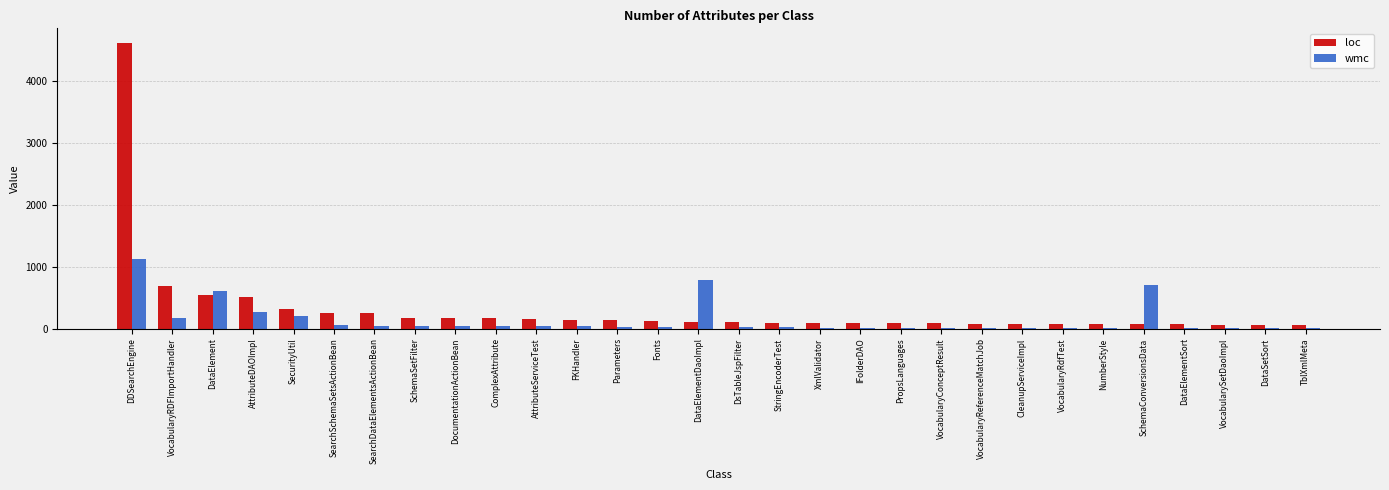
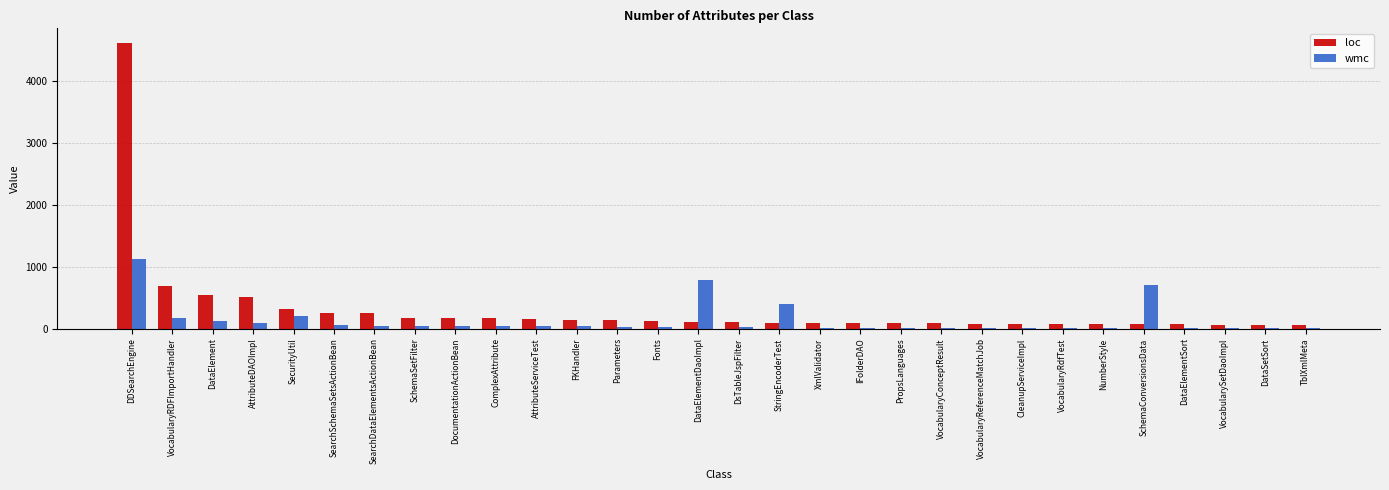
  {
    "loc": {
      "DDSearchEngine": 4600,
      "VocabularyRDFImportHandler": 700,
      "DataElement": 500,
      "AttributeDAOImpl": 500,
      "SecurityUtil": 300,
      "SearchSchemaSetsActionBean": 300,
      "SearchDataElementsActionBean": 300,
      "SchemaSetFilter": 200,
      "DocumentationActionBean": 200,
      "ComplexAttribute": 200,
      "AttributeServiceTest": 100,
      "FKHandler": 100,
      "Parameters": 100,
      "Fonts": 100,
      "DataElementDaoImpl": 100,
      "DsTableJspFilter": 100,
      "StringEncoderTest": 100,
      "XmlValidator": 100,
      "IFolderDAO": 100,
      "PropsLanguages": 100,
      "VocabularyConceptResult": 100,
      "VocabularyReferenceMatchJob": 100,
      "CleanupServiceImpl": 100,
      "VocabularyRdfTest": 100,
      "NumberStyle": 100,
      "SchemaConversionsData": 100,
      "DataElementSort": 100,
      "VocabularySetDaoImpl": 100,
      "DataSetSort": 100,
      "TblXmlMeta": 100
    },
    "wmc": {
      "DDSearchEngine": 1100,
      "VocabularyRDFImportHandler": 200,
-     "DataElement": 600,
-     "AttributeDAOImpl": 300,
+     "DataElement": 100,
+     "AttributeDAOImpl": 100,
      "SecurityUtil": 200,
      "SearchSchemaSetsActionBean": 100,
      "SearchDataElementsActionBean": 0,
      "SchemaSetFilter": 0,
      "DataElementDaoImpl": 800,
-     "StringEncoderTest": 0,
+     "StringEncoderTest": 400,
      "SchemaConversionsData": 700
    }
  }
